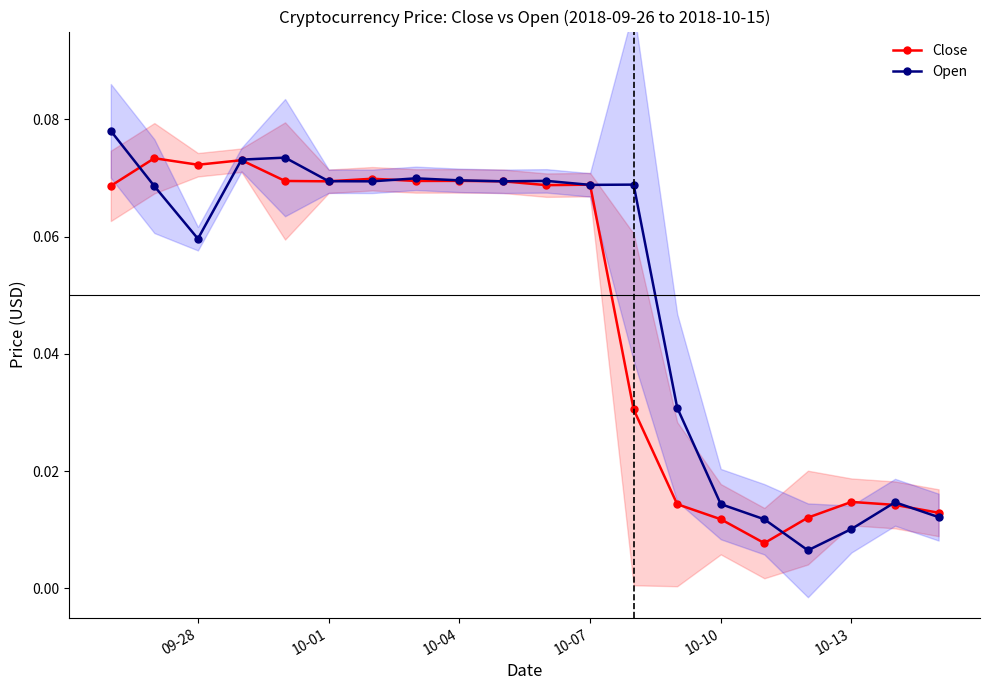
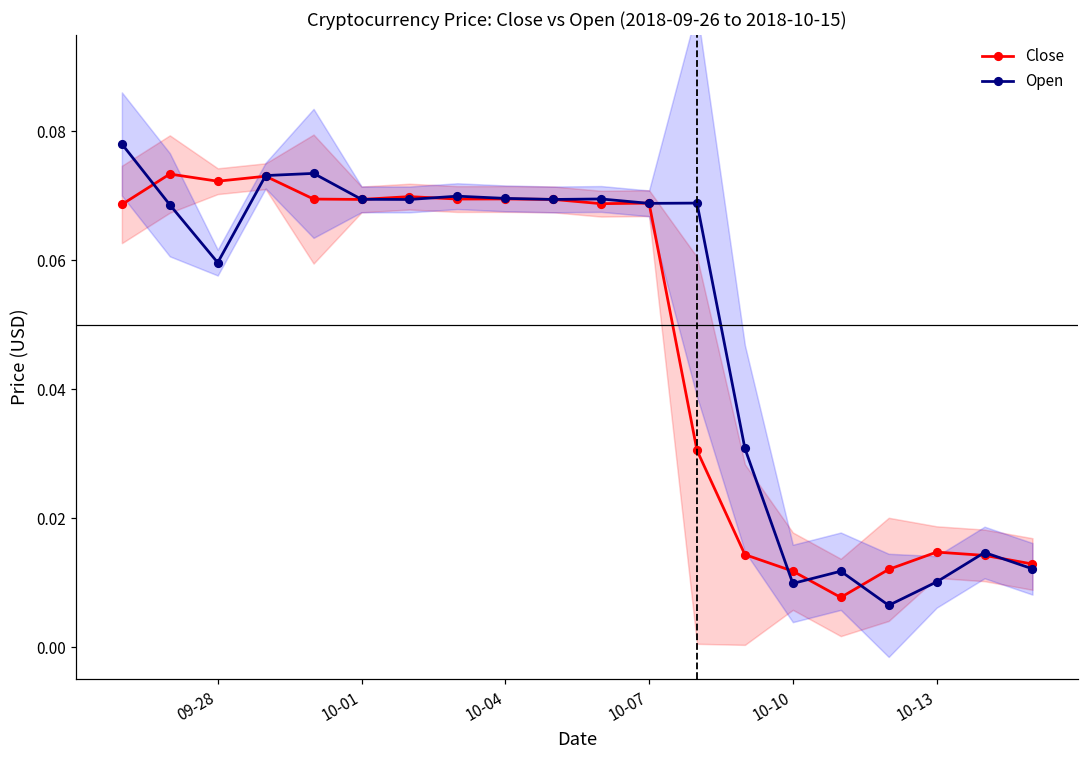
  {
    "Open": {
      "09-28": 0.060,
-     "10-10": 0.014,
+     "10-10": 0.010,
      "10-13": 0.010
    }
  }
